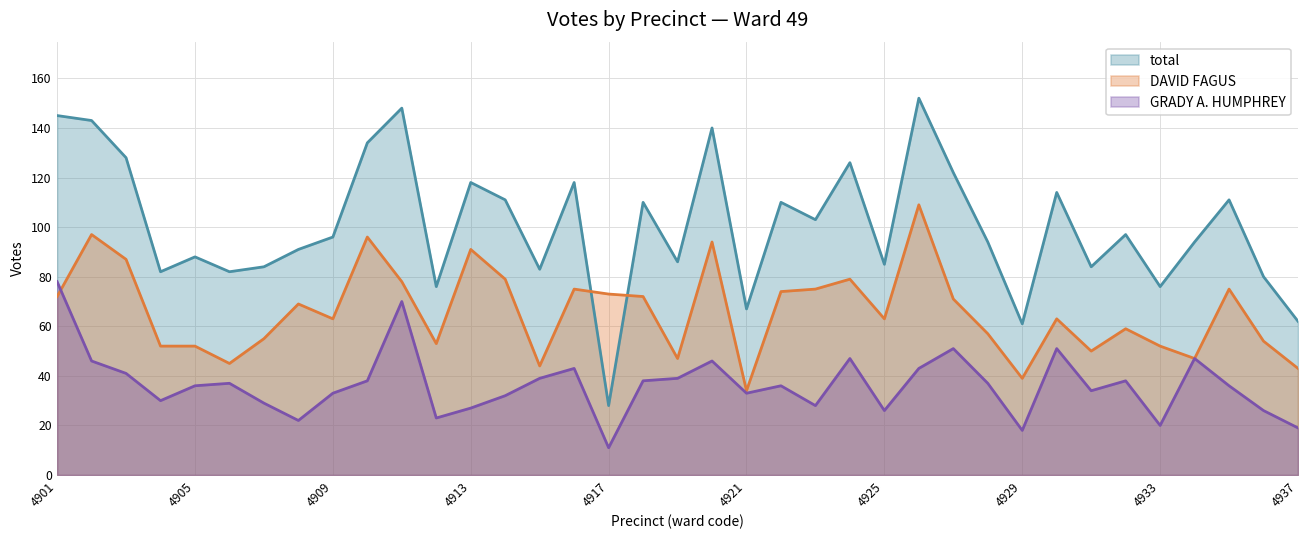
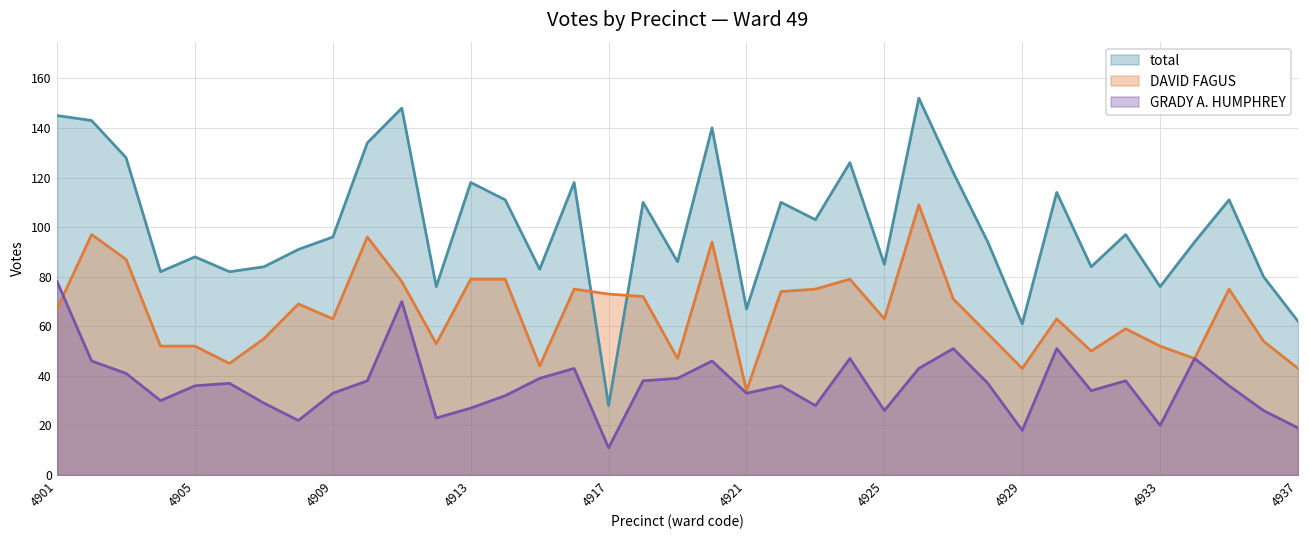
  {
    "DAVID FAGUS": {
-     "4901": 72,
+     "4901": 67,
      "4905": 52,
      "4909": 63,
-     "4913": 91,
+     "4913": 79,
      "4917": 73,
      "4925": 63,
-     "4929": 39,
+     "4929": 43,
      "4933": 52,
      "4937": 43
    }
  }
